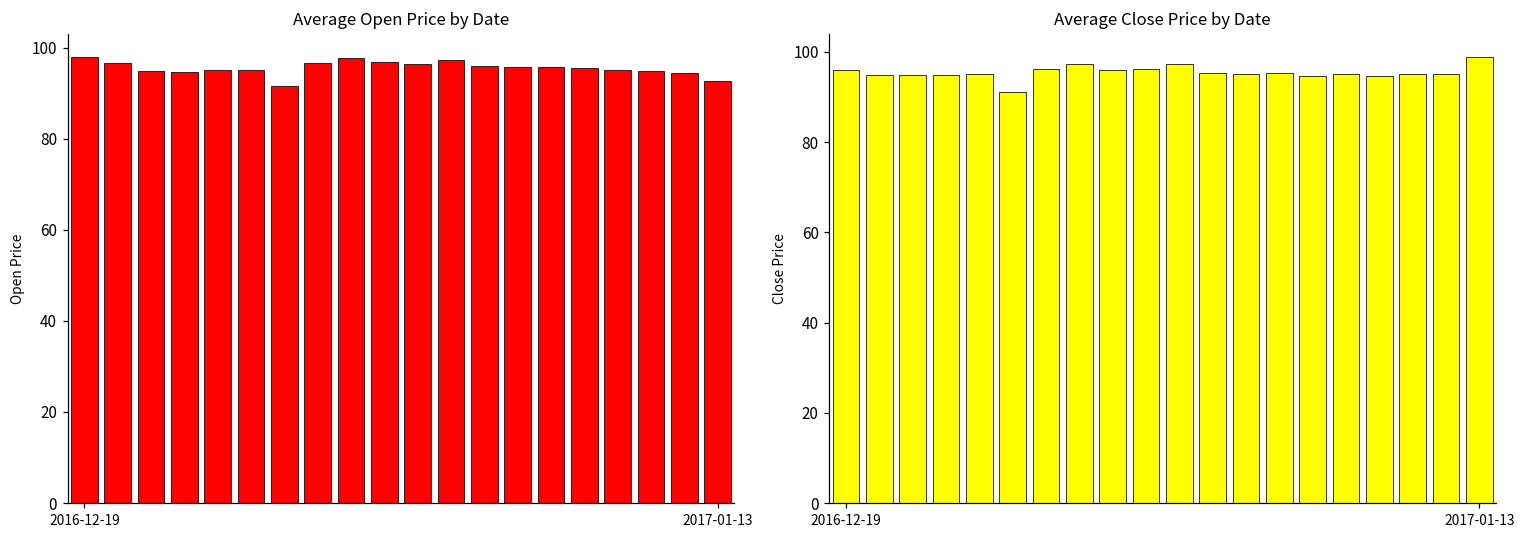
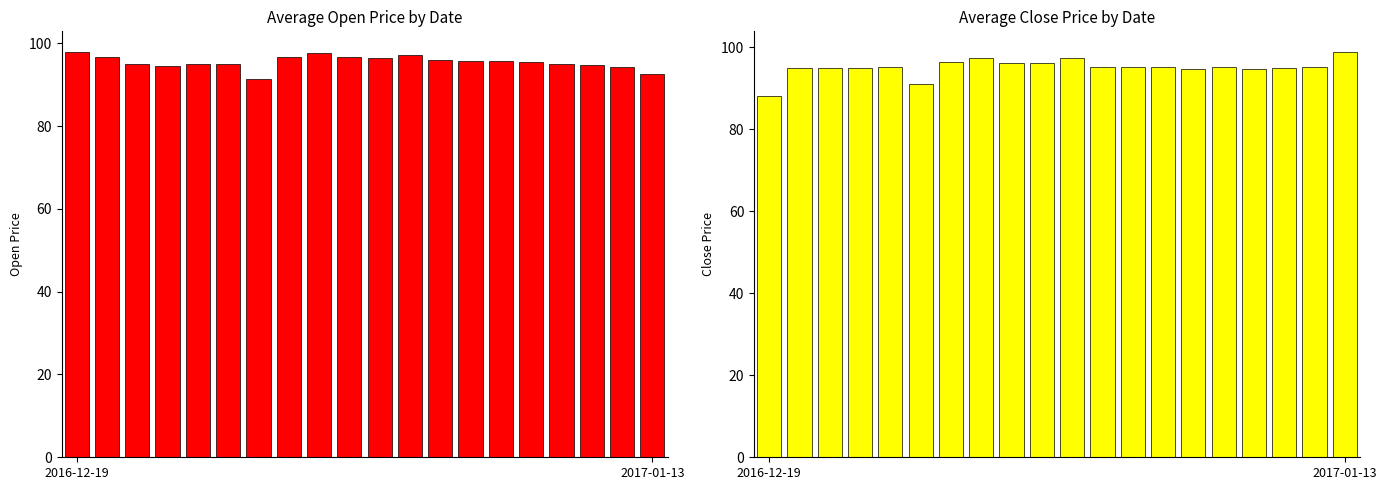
  {
    "Average Open Price by Date": {
      "2016-12-19": 98,
      "2017-01-13": 93
    },
    "Average Close Price by Date": {
-     "2016-12-19": 96,
+     "2016-12-19": 88,
      "2017-01-13": 99
    }
  }
